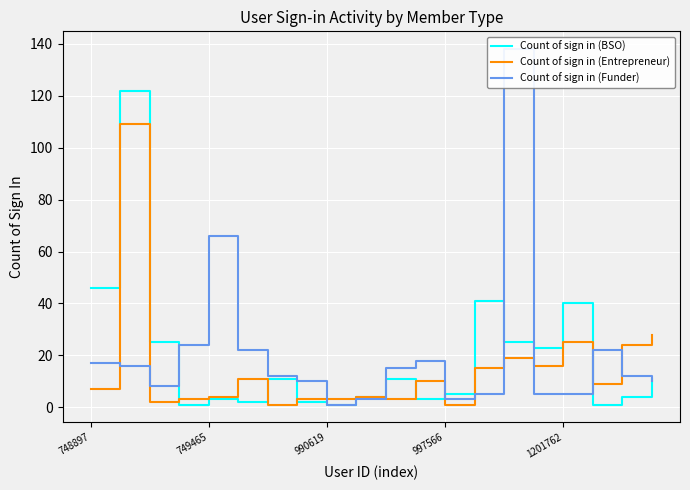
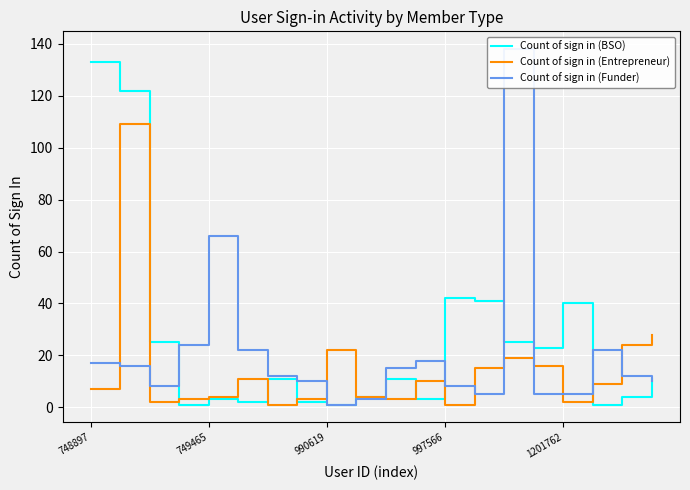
  {
    "Count of sign in (BSO)": {
-     "748897": 46,
+     "748897": 133,
      "749465": 3,
-     "997566": 5,
+     "997566": 42,
      "1201762": 40
    },
    "Count of sign in (Entrepreneur)": {
      "748897": 7,
      "749465": 4,
-     "990619": 3,
+     "990619": 22,
      "997566": 1,
-     "1201762": 25
+     "1201762": 2
    },
    "Count of sign in (Funder)": {
      "748897": 17,
      "749465": 66,
-     "997566": 3,
+     "997566": 8,
      "1201762": 5
    }
  }
